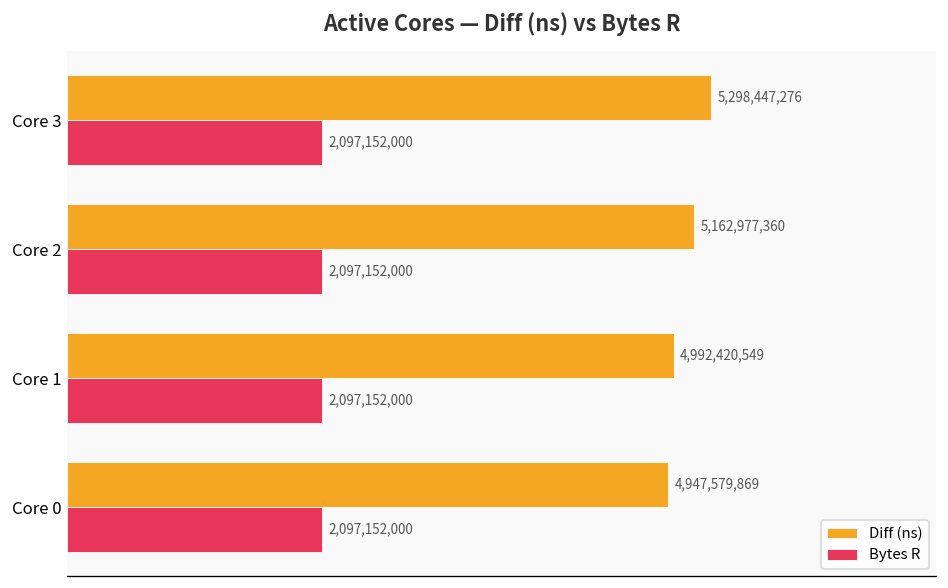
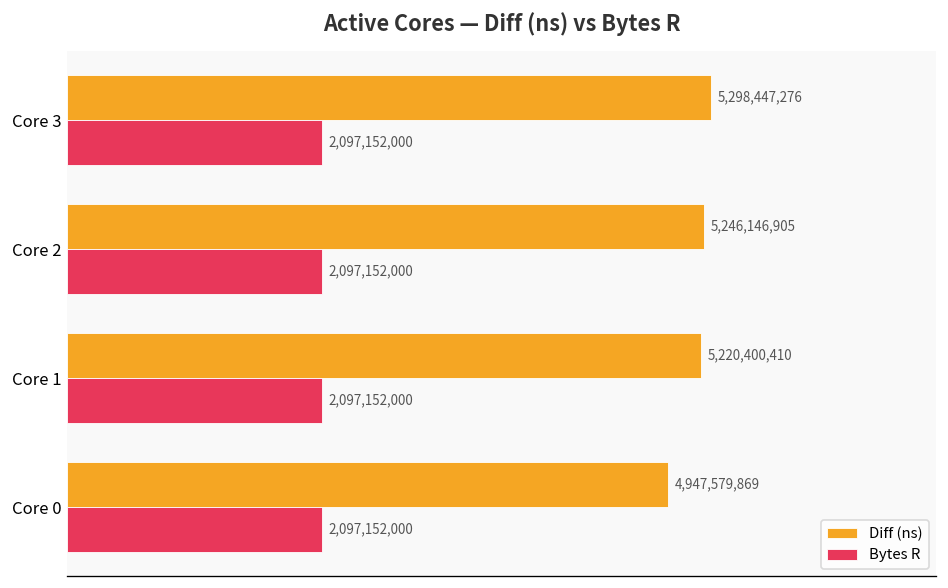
  {
    "Diff (ns)": {
-     "Core 2": "5,162,977,360",
-     "Core 1": "4,992,420,549"
+     "Core 2": "5,246,146,905",
+     "Core 1": "5,220,400,410"
    }
  }
